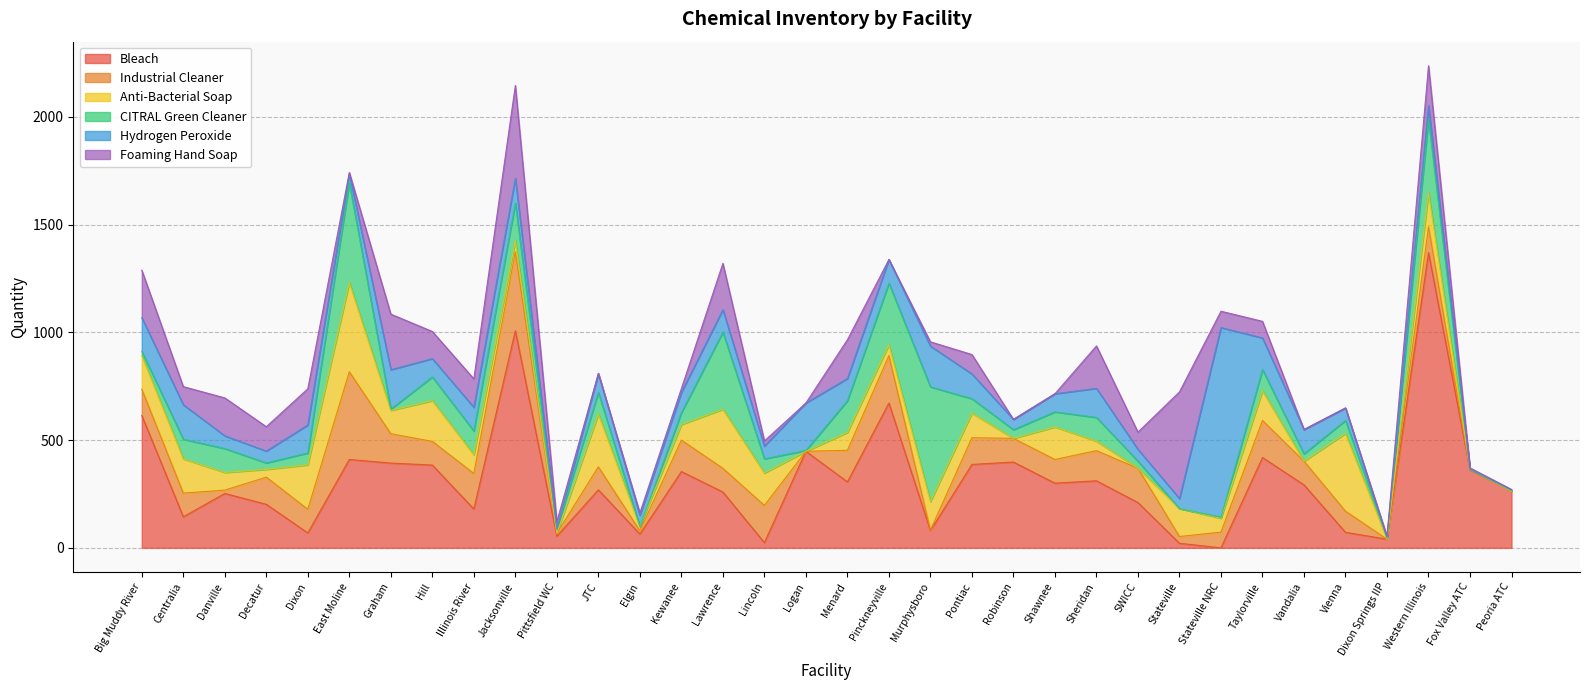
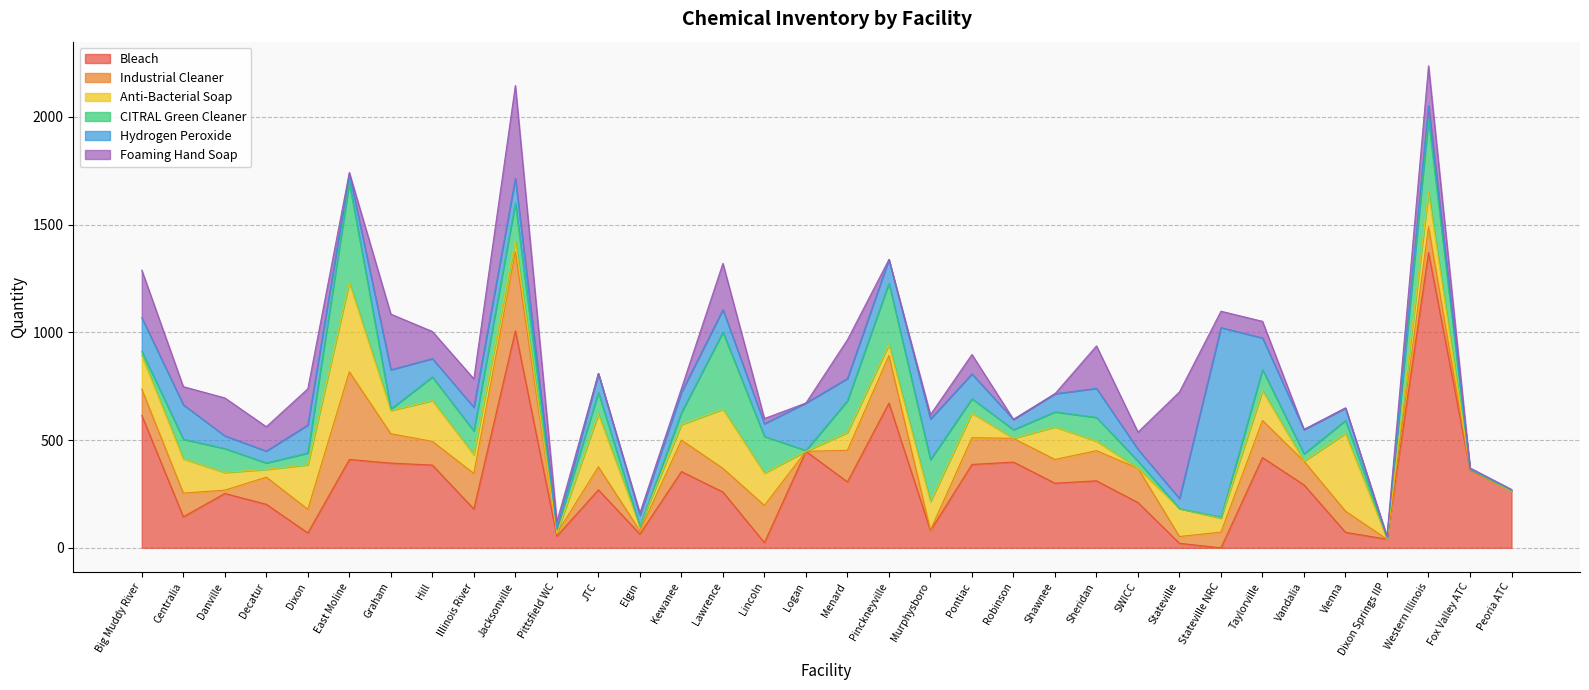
  {
    "Anti-Bacterial Soap": {
      "Big Muddy River": 160,
      "Centralia": 160,
      "Danville": 80,
      "Decatur": 40,
      "Dixon": 210,
      "East Moline": 410,
      "Hill": 190,
      "Illinois River": 90,
      "Jacksonville": 50,
      "JTC": 250,
      "Kewanee": 70,
      "Lawrence": 270,
      "Lincoln": 150,
      "Menard": 80,
      "Pinckneyville": 50,
      "Murphysboro": 130,
      "Pontiac": 110,
      "Shawnee": 150,
      "Sheridan": 40,
      "Taylorville": 140,
      "Vienna": 360,
      "Western Illinois": 160
    },
    "CITRAL Green Cleaner": {
      "Big Muddy River": 20,
      "Centralia": 90,
      "Danville": 110,
      "Decatur": 30,
      "Dixon": 60,
      "East Moline": 460,
      "Hill": 110,
      "Illinois River": 110,
      "Jacksonville": 170,
      "JTC": 100,
      "Kewanee": 60,
      "Lawrence": 360,
-     "Lincoln": 70,
+     "Lincoln": 170,
      "Menard": 150,
      "Pinckneyville": 290,
-     "Murphysboro": 530,
+     "Murphysboro": 200,
      "Pontiac": 70,
      "Robinson": 40,
      "Shawnee": 70,
      "Sheridan": 110,
      "SWICC": 30,
      "Taylorville": 100,
      "Vandalia": 30,
      "Vienna": 60,
      "Western Illinois": 340
    },
    "Hydrogen Peroxide": {
      "Big Muddy River": 160,
      "Centralia": 160,
      "Danville": 60,
      "Decatur": 60,
      "Dixon": 130,
      "Graham": 180,
      "Hill": 90,
      "Illinois River": 110,
      "Jacksonville": 120,
      "Kewanee": 90,
      "Lawrence": 100,
      "Lincoln": 60,
      "Menard": 100,
      "Murphysboro": 190,
      "Pontiac": 120,
      "Sheridan": 140,
      "SWICC": 60,
      "Stateville": 50,
      "Stateville NRC": 880,
      "Taylorville": 150,
      "Western Illinois": 60
    },
    "Foaming Hand Soap": {
      "Big Muddy River": 220,
      "Centralia": 80,
      "Danville": 180,
      "Decatur": 110,
      "Dixon": 170,
      "Graham": 260,
      "Hill": 130,
      "Illinois River": 130,
      "Jacksonville": 430,
      "Pittsfield WC": 30,
      "Kewanee": 20,
      "Lawrence": 220,
      "Lincoln": 20,
      "Menard": 180,
      "Murphysboro": 20,
      "Pontiac": 90,
      "Sheridan": 200,
      "SWICC": 80,
      "Stateville": 500,
      "Stateville NRC": 80,
      "Taylorville": 80,
      "Western Illinois": 190
    }
  }
